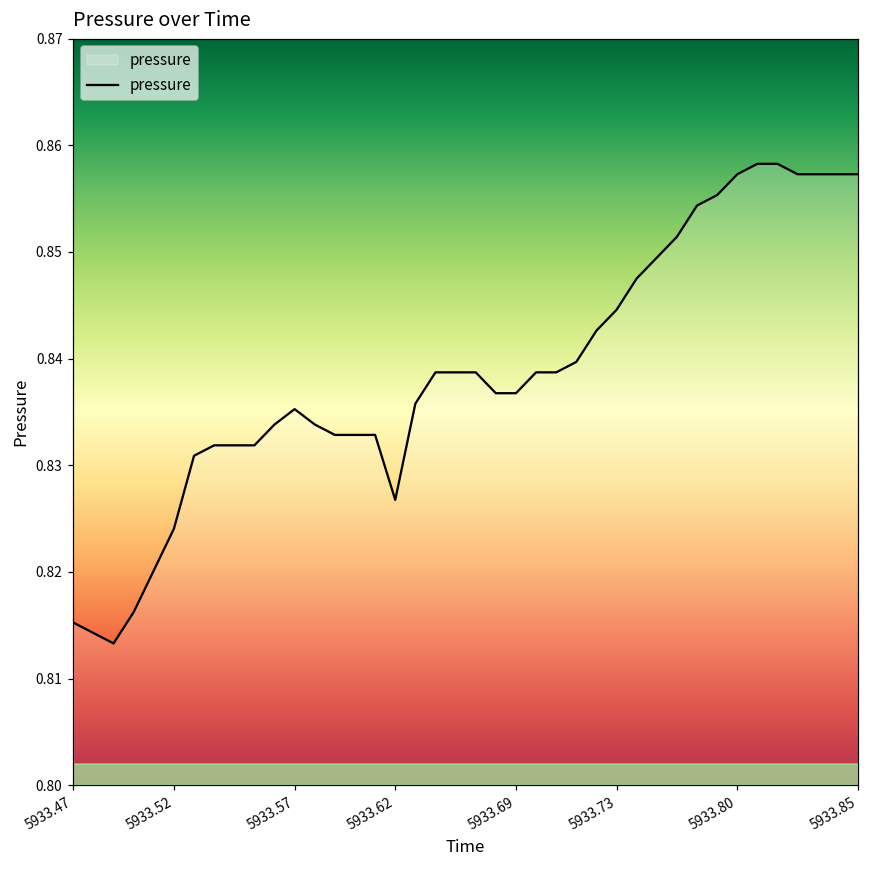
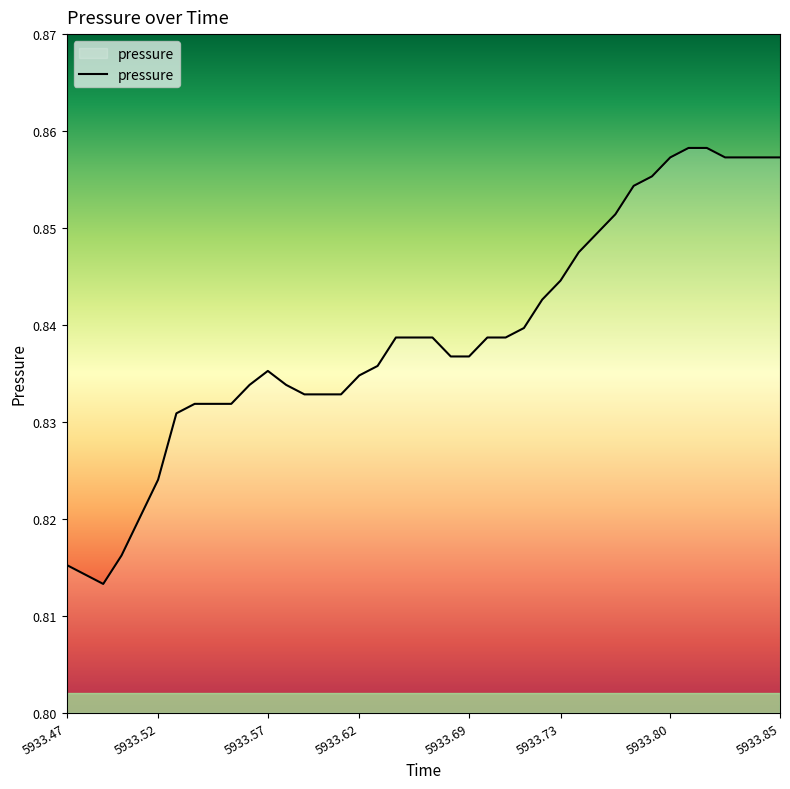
  {
    "5933.47": 0.815,
    "5933.57": 0.835,
-   "5933.62": 0.827,
+   "5933.62": 0.835,
    "5933.80": 0.857
  }
